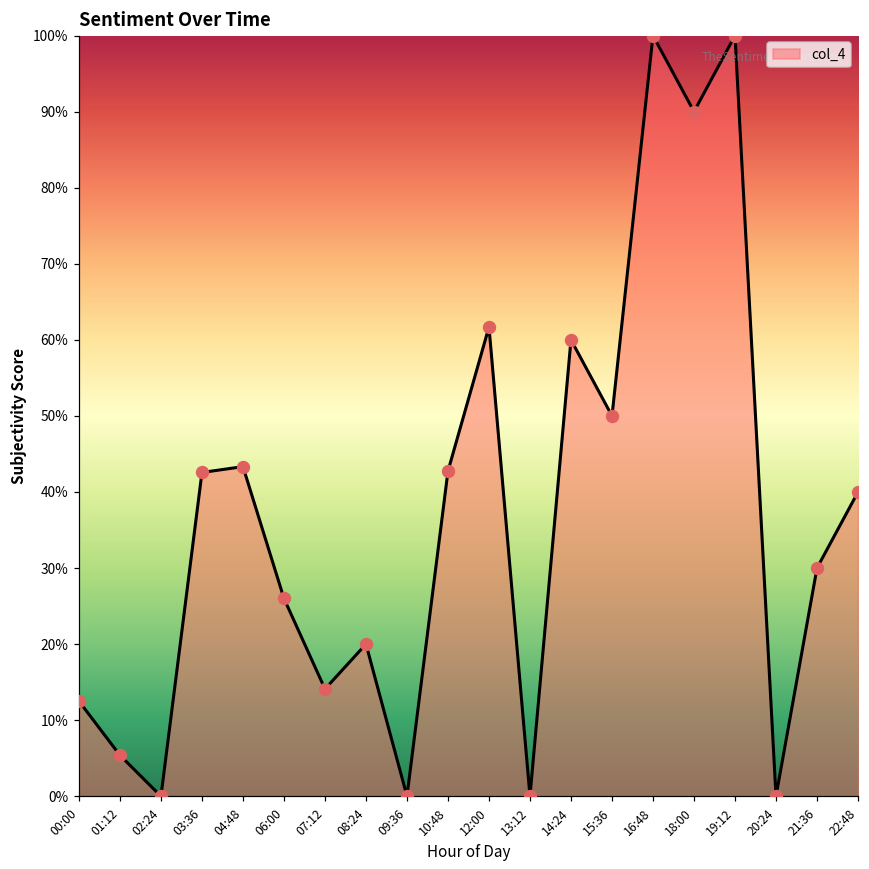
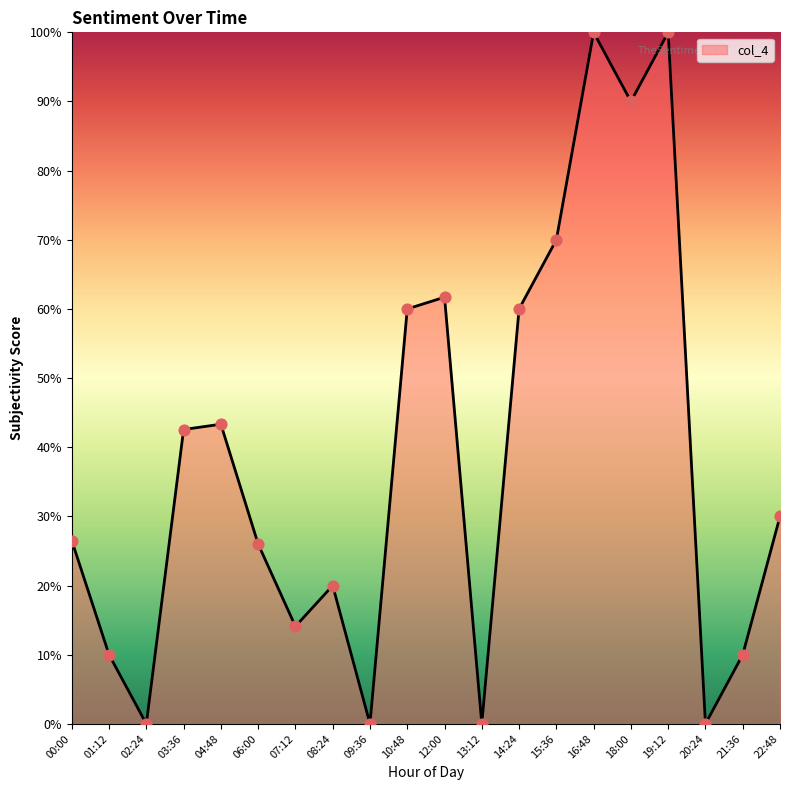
  {
-   "00:00": "13%",
-   "01:12": "5%",
+   "00:00": "27%",
+   "01:12": "10%",
    "02:24": "0%",
    "03:36": "43%",
    "04:48": "43%",
    "06:00": "26%",
    "07:12": "14%",
    "08:24": "20%",
    "09:36": "0%",
-   "10:48": "43%",
+   "10:48": "60%",
    "12:00": "62%",
    "13:12": "0%",
    "14:24": "60%",
-   "15:36": "50%",
+   "15:36": "70%",
    "16:48": "100%",
    "18:00": "90%",
    "19:12": "100%",
    "20:24": "0%",
-   "21:36": "30%",
-   "22:48": "40%"
+   "21:36": "10%",
+   "22:48": "30%"
  }
